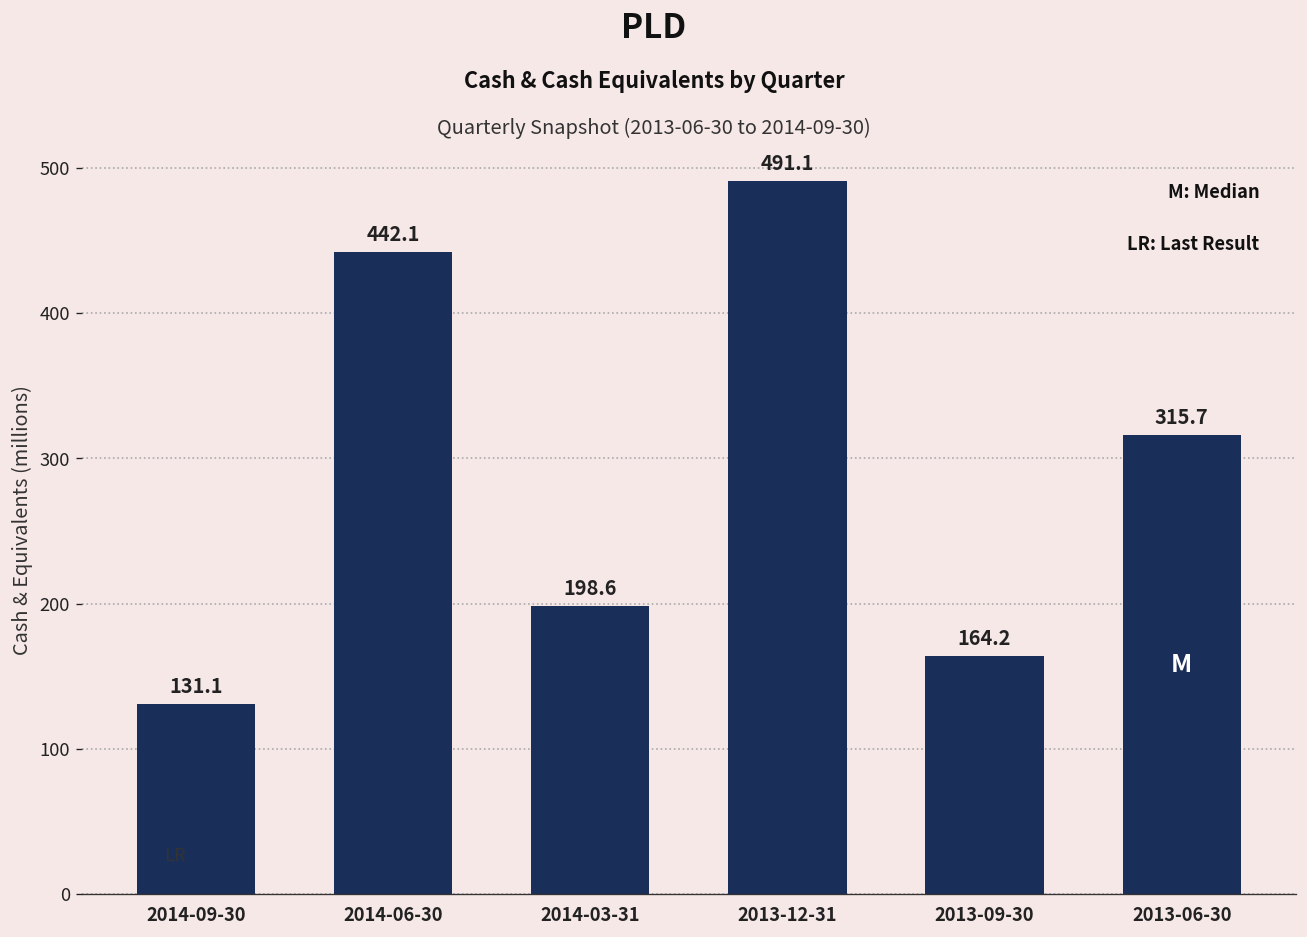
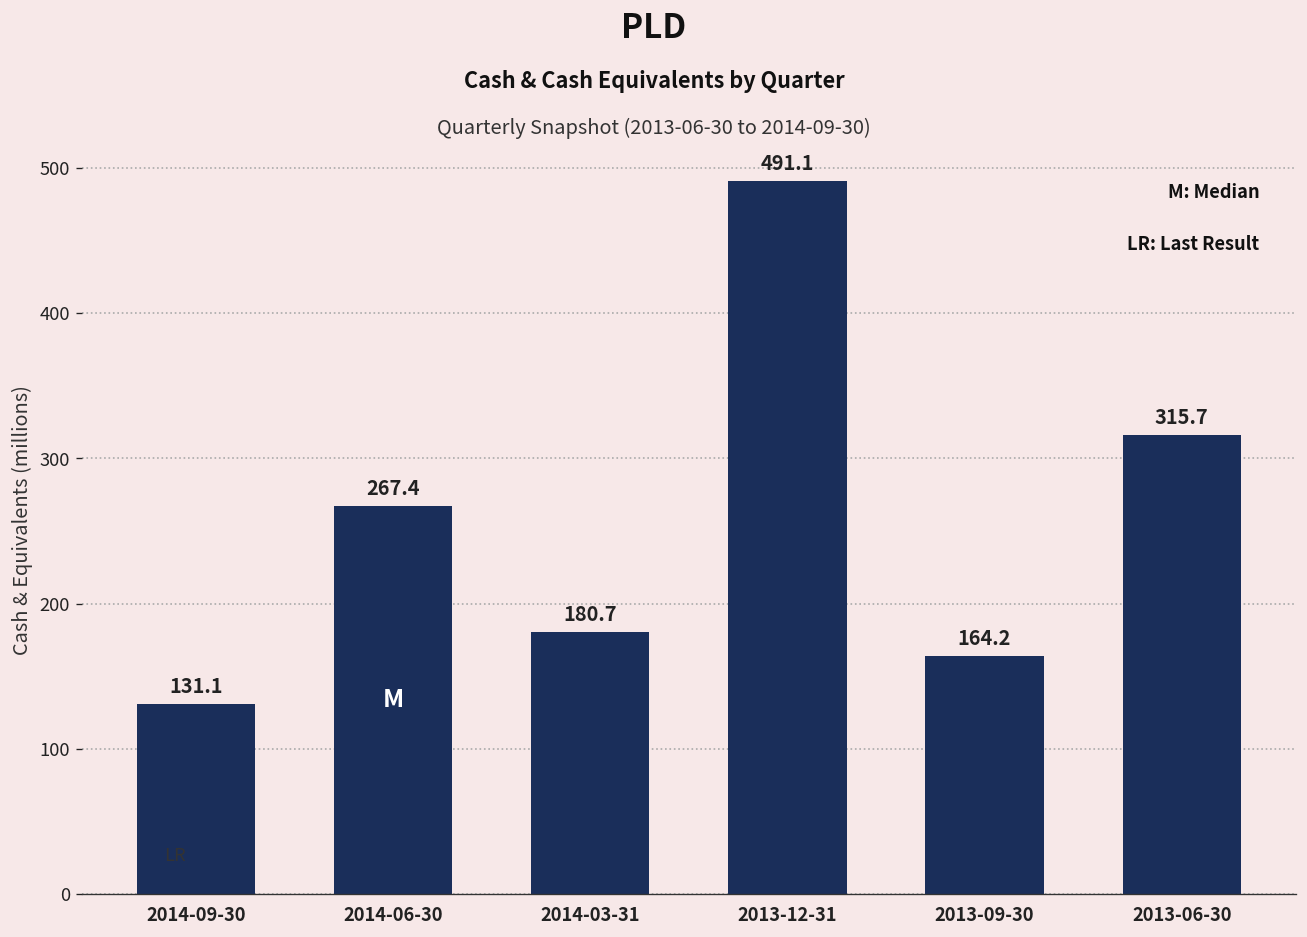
  {
    "2014-09-30": 131.1,
-   "2014-06-30": 442.1,
-   "2014-03-31": 198.6,
+   "2014-06-30": 267.4,
+   "2014-03-31": 180.7,
    "2013-12-31": 491.1,
    "2013-09-30": 164.2,
    "2013-06-30": 315.7
  }
